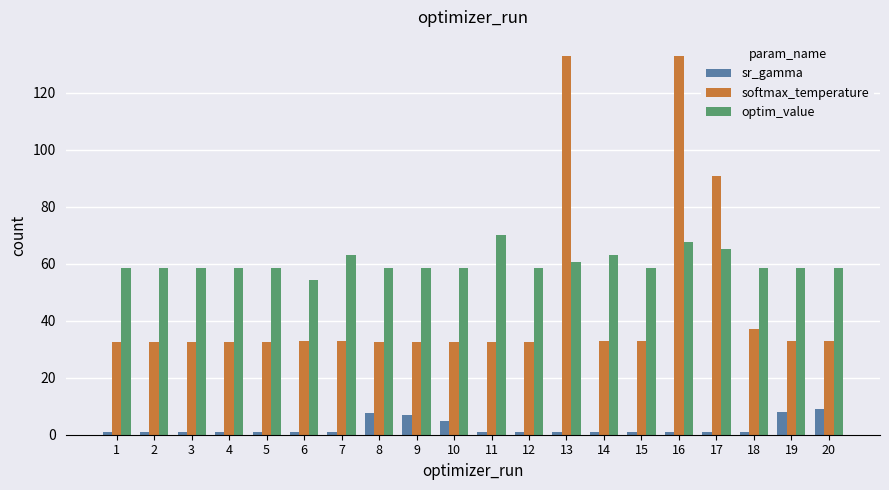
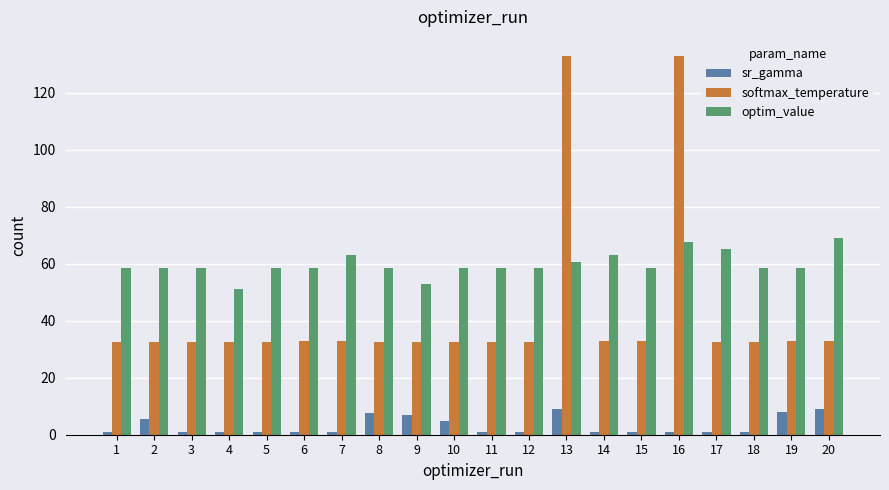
  {
    "sr_gamma": {
      "1": 1,
-     "2": 1,
+     "2": 5,
      "3": 1,
      "4": 1,
      "5": 1,
      "6": 1,
      "7": 1,
      "8": 8,
      "9": 7,
      "10": 5,
      "11": 1,
      "12": 1,
-     "13": 1,
+     "13": 9,
      "14": 1,
      "15": 1,
      "16": 1,
      "17": 1,
      "18": 1,
      "19": 8,
      "20": 9
    },
    "softmax_temperature": {
      "1": 33,
      "2": 33,
      "3": 33,
      "4": 33,
      "5": 33,
      "6": 33,
      "7": 33,
      "8": 33,
      "9": 33,
      "10": 33,
      "11": 33,
      "12": 33,
      "13": 133,
      "14": 33,
      "15": 33,
      "16": 133,
-     "17": 91,
-     "18": 37,
+     "17": 33,
+     "18": 33,
      "19": 33,
      "20": 33
    },
    "optim_value": {
      "1": 59,
      "2": 59,
      "3": 59,
-     "4": 59,
+     "4": 51,
      "5": 59,
-     "6": 54,
+     "6": 59,
      "7": 63,
      "8": 59,
-     "9": 59,
+     "9": 53,
      "10": 59,
-     "11": 70,
+     "11": 59,
      "12": 59,
      "13": 61,
      "14": 63,
      "15": 59,
      "16": 68,
      "17": 65,
      "18": 59,
      "19": 59,
-     "20": 59
+     "20": 69
    }
  }
